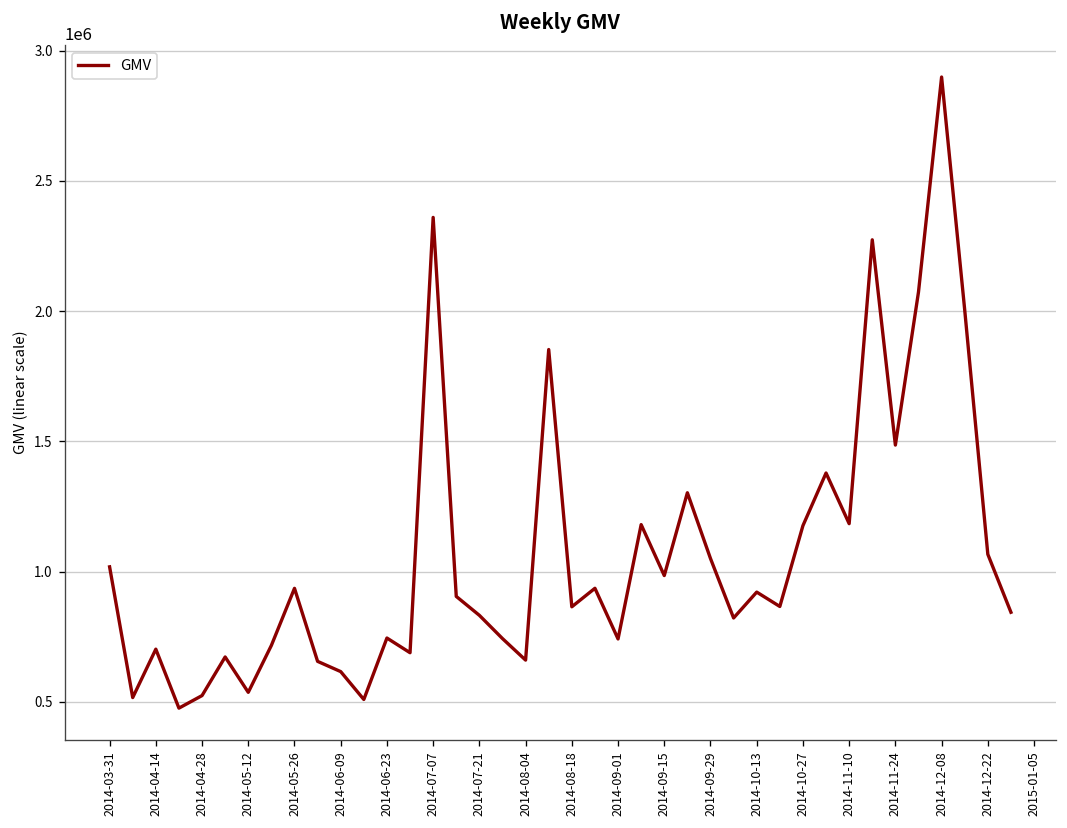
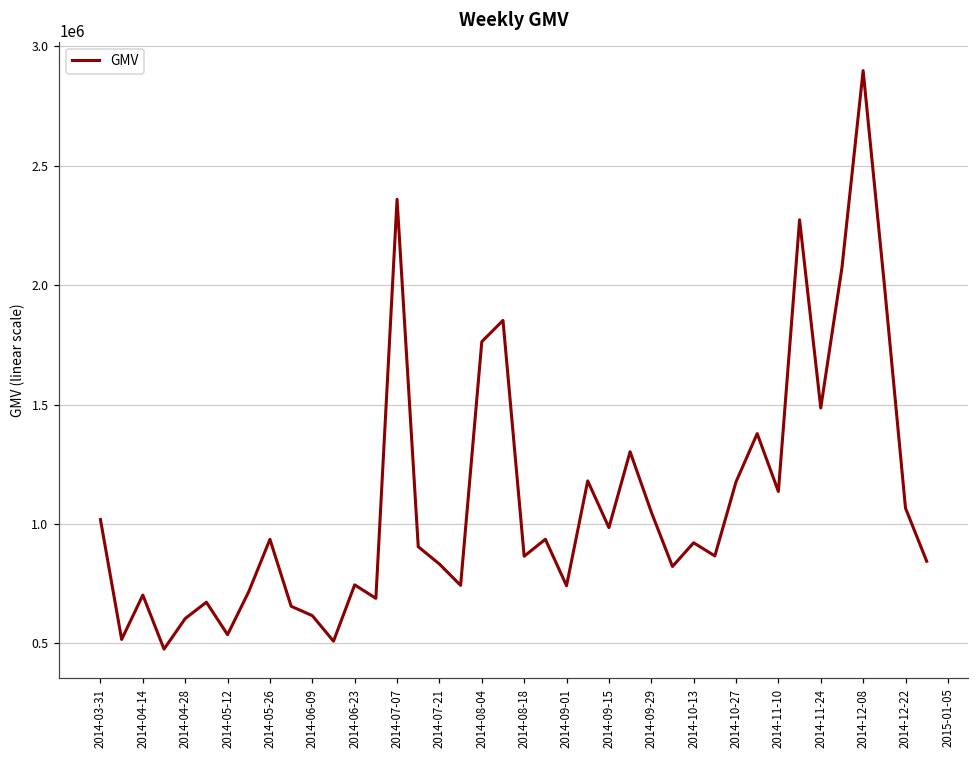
  {
    "2014-03-31": 1020000,
    "2014-04-14": 700000,
-   "2014-04-28": 520000,
+   "2014-04-28": 600000,
    "2014-05-12": 540000,
    "2014-05-26": 940000,
    "2014-06-09": 620000,
    "2014-06-23": 740000,
    "2014-07-07": 2360000,
    "2014-07-21": 830000,
-   "2014-08-04": 660000,
+   "2014-08-04": 1760000,
    "2014-08-18": 860000,
    "2014-09-01": 740000,
    "2014-09-15": 980000,
    "2014-09-29": 1050000,
    "2014-10-13": 920000,
    "2014-10-27": 1180000,
-   "2014-11-10": 1180000,
+   "2014-11-10": 1140000,
    "2014-11-24": 1490000,
    "2014-12-08": 2900000,
    "2014-12-22": 1070000
  }
